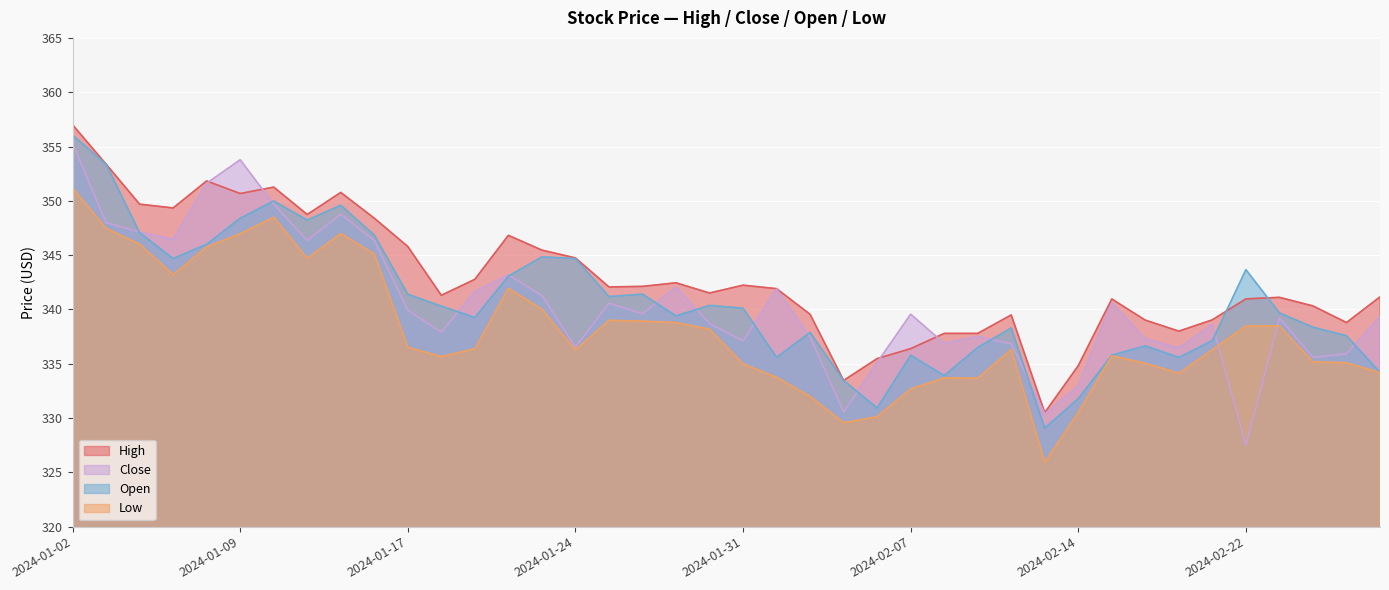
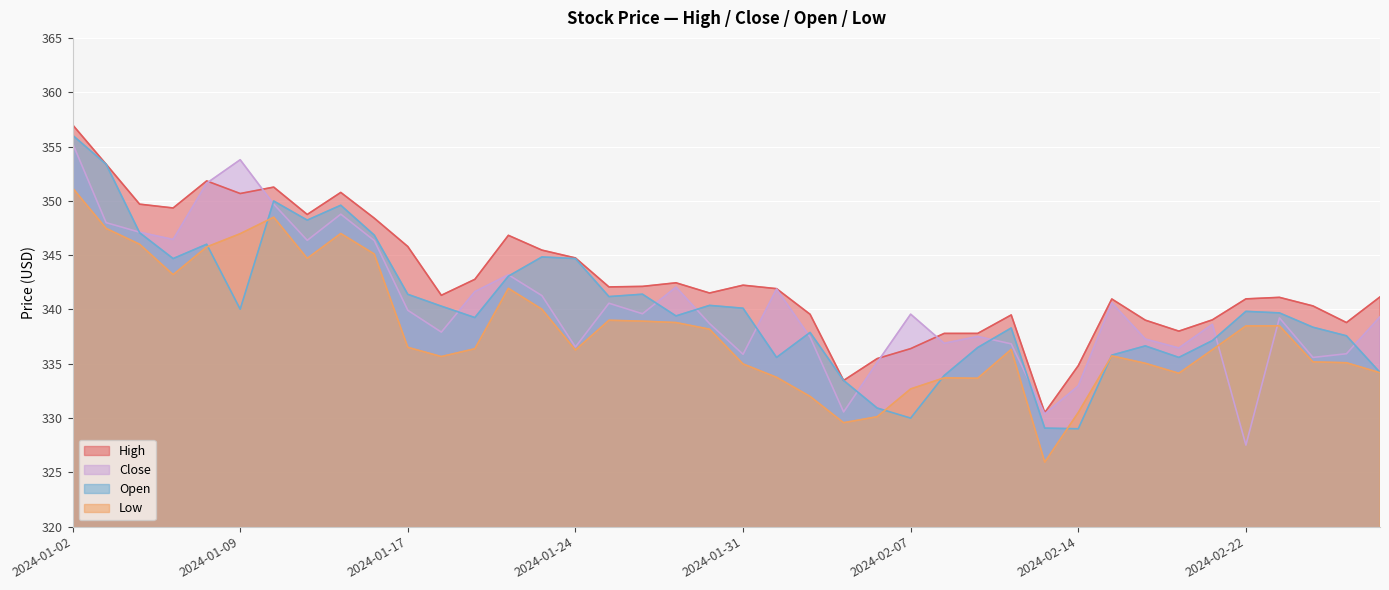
  {
    "Close": {
      "2024-01-02": 355.3,
      "2024-01-09": 353.8,
      "2024-01-17": 339.9,
      "2024-01-24": 336.5,
-     "2024-01-31": 337.1,
+     "2024-01-31": 335.9,
      "2024-02-07": 339.6,
      "2024-02-14": 333.0,
      "2024-02-22": 327.5
    },
    "Open": {
      "2024-01-02": 356.0,
-     "2024-01-09": 348.4,
+     "2024-01-09": 340.0,
      "2024-01-17": 341.4,
      "2024-01-31": 340.1,
-     "2024-02-07": 335.8,
-     "2024-02-14": 331.8,
-     "2024-02-22": 343.7
+     "2024-02-07": 330.0,
+     "2024-02-14": 329.0,
+     "2024-02-22": 339.8
    }
  }
